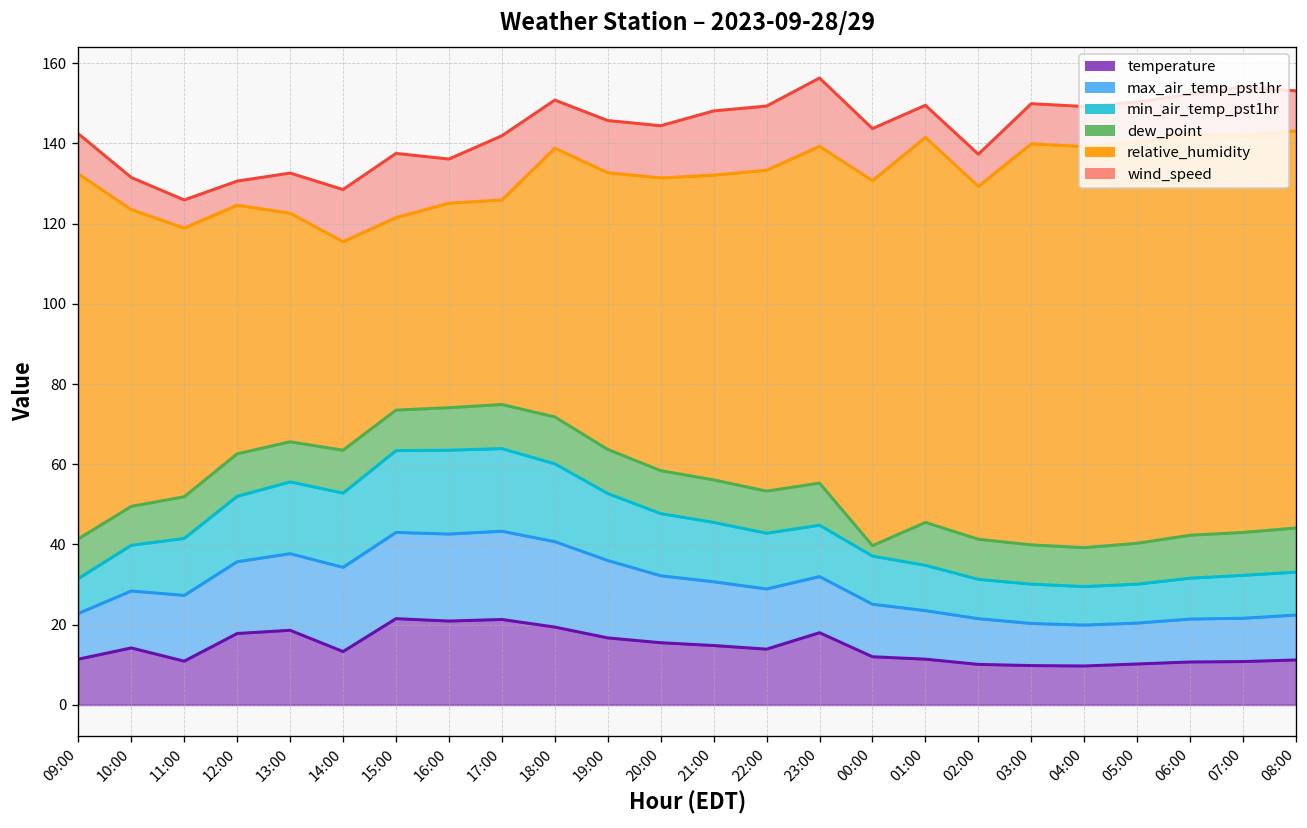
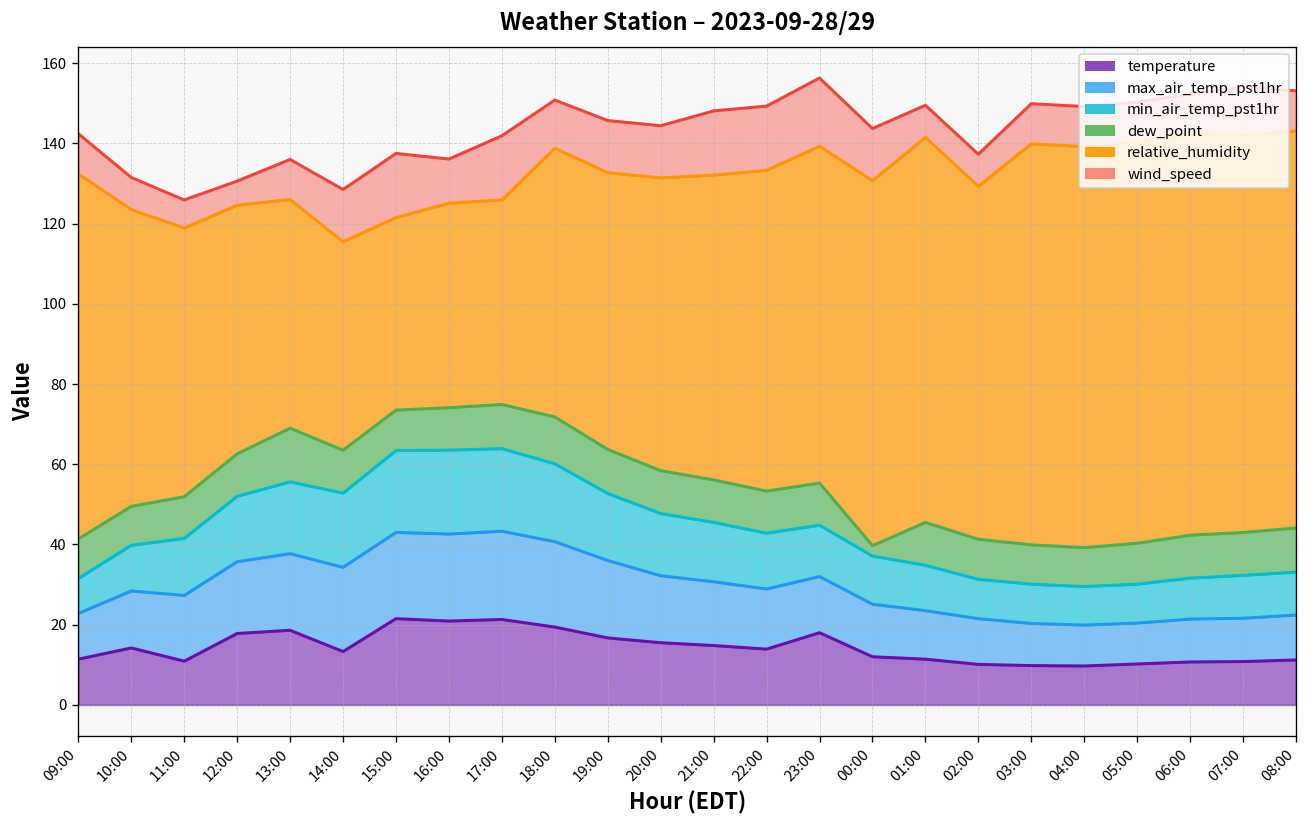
  {
    "temperature": {
      "09:00": 11,
      "10:00": 14,
      "11:00": 11,
      "12:00": 18,
      "13:00": 19,
      "14:00": 13,
      "15:00": 22,
      "16:00": 21,
      "17:00": 21,
      "18:00": 19,
      "19:00": 17,
      "20:00": 16,
      "21:00": 15,
      "22:00": 14,
      "23:00": 18,
      "00:00": 12,
      "01:00": 11,
      "02:00": 10,
      "03:00": 10,
      "04:00": 10,
      "05:00": 10,
      "06:00": 11,
      "07:00": 11,
      "08:00": 11
    },
    "dew_point": {
      "09:00": 10,
      "10:00": 10,
      "11:00": 10,
      "12:00": 11,
-     "13:00": 10,
+     "13:00": 13,
      "14:00": 11,
      "15:00": 10,
      "16:00": 11,
      "17:00": 11,
      "18:00": 12,
      "19:00": 11,
      "20:00": 11,
      "21:00": 11,
      "22:00": 11,
      "23:00": 11,
      "00:00": 3,
      "01:00": 11,
      "02:00": 10,
      "03:00": 10,
      "04:00": 10,
      "05:00": 10,
      "06:00": 11,
      "07:00": 11,
      "08:00": 11
    },
    "relative_humidity": {
      "09:00": 91,
      "10:00": 74,
      "11:00": 67,
      "12:00": 62,
      "13:00": 57,
      "14:00": 52,
      "15:00": 48,
      "16:00": 51,
      "17:00": 51,
      "18:00": 67,
      "19:00": 69,
      "20:00": 73,
      "21:00": 76,
      "22:00": 80,
      "23:00": 84,
      "00:00": 91,
      "01:00": 96,
      "02:00": 88,
      "03:00": 100,
      "08:00": 99
    },
    "wind_speed": {
      "09:00": 10,
      "10:00": 8,
      "11:00": 7,
      "12:00": 6,
      "13:00": 10,
      "14:00": 13,
      "15:00": 16,
      "16:00": 11,
      "17:00": 16,
      "18:00": 12,
      "19:00": 13,
      "20:00": 13,
      "21:00": 16,
      "22:00": 16,
      "23:00": 17,
      "00:00": 13,
      "01:00": 8,
      "02:00": 8,
      "03:00": 10,
      "08:00": 10
    }
  }
